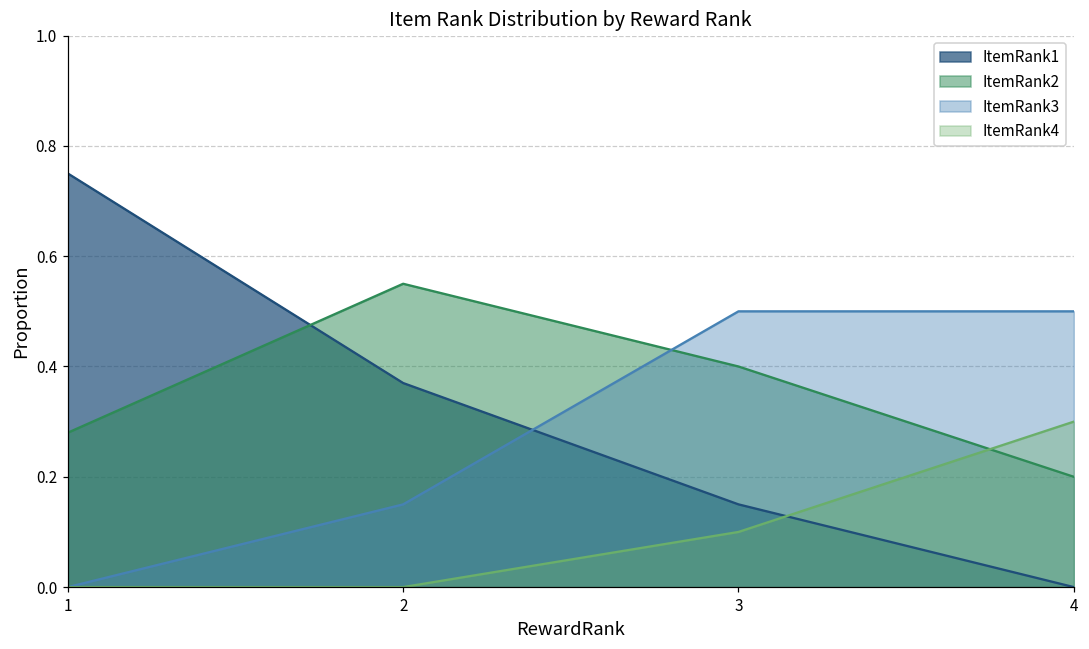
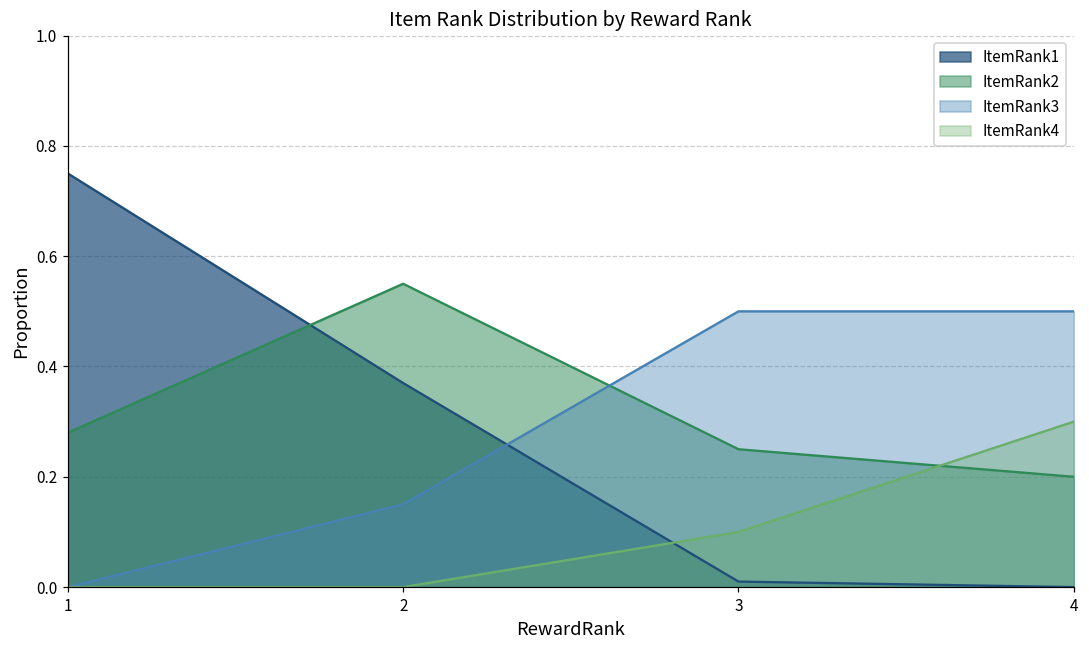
  {
    "ItemRank1": {
      "1": 0.75,
      "2": 0.37,
-     "3": 0.15,
+     "3": 0.01,
      "4": 0.00
    },
    "ItemRank2": {
      "1": 0.28,
      "2": 0.55,
-     "3": 0.40,
+     "3": 0.25,
      "4": 0.20
    }
  }
